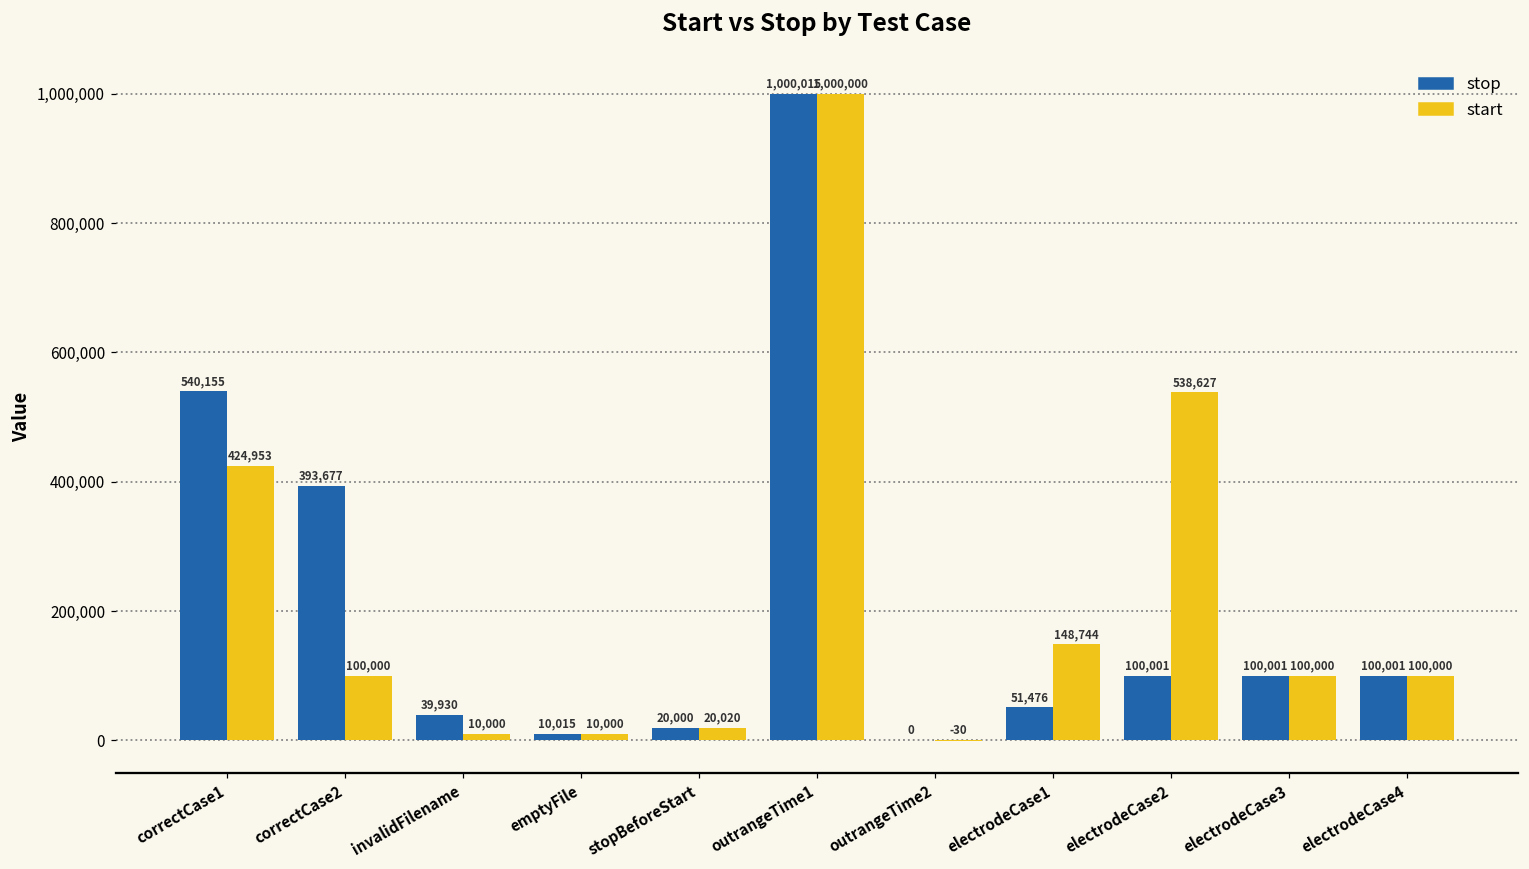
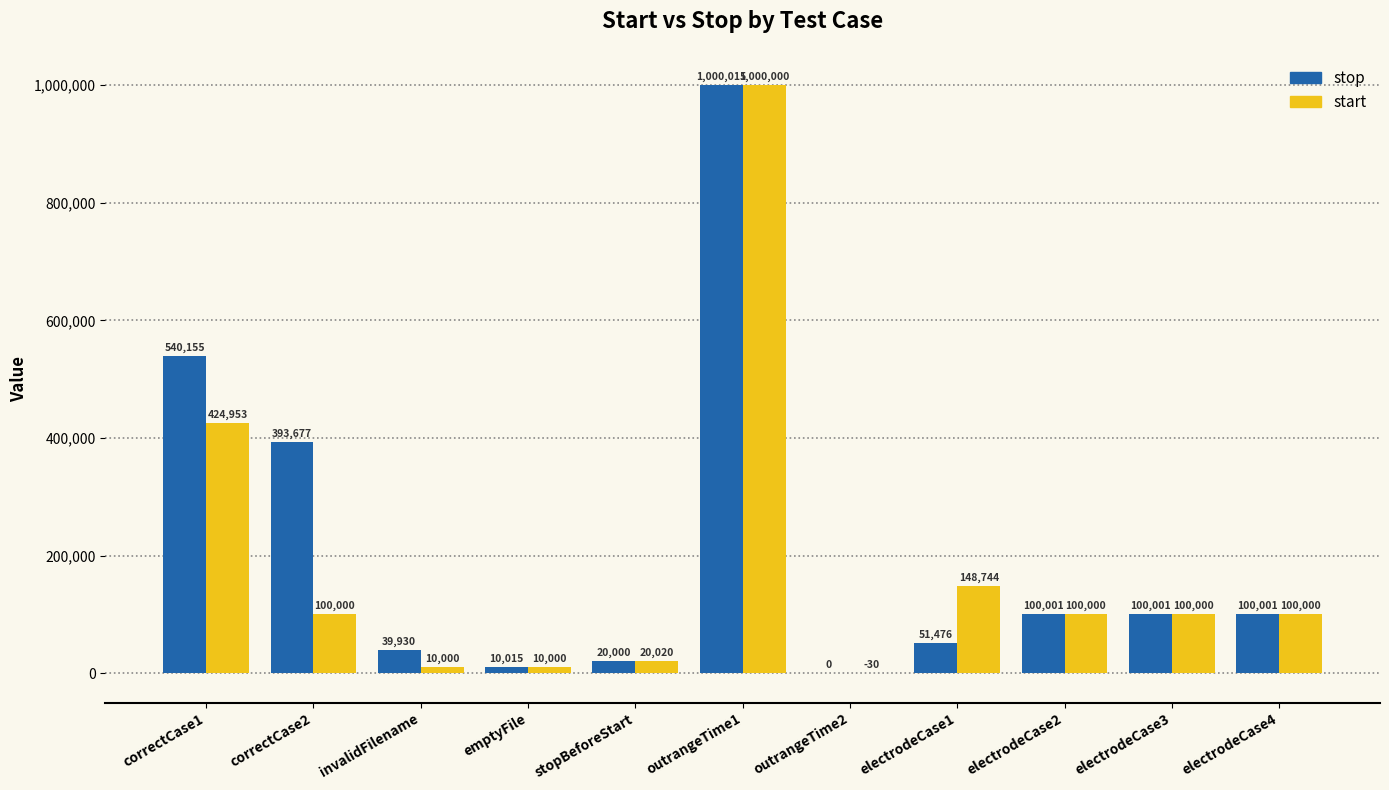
  {
    "stop": {
      "correctCase1": "540,155",
      "correctCase2": "393,677",
      "invalidFilename": "39,930",
      "emptyFile": "10,015",
      "stopBeforeStart": "20,000",
      "outrangeTime1": "1,000,015",
      "outrangeTime2": "0",
      "electrodeCase1": "51,476",
      "electrodeCase2": "100,001",
      "electrodeCase3": "100,001",
      "electrodeCase4": "100,001"
    },
    "start": {
      "correctCase1": "424,953",
      "correctCase2": "100,000",
      "invalidFilename": "10,000",
      "emptyFile": "10,000",
      "stopBeforeStart": "20,020",
      "outrangeTime1": "1,000,000",
      "outrangeTime2": "-30",
      "electrodeCase1": "148,744",
-     "electrodeCase2": "538,627",
+     "electrodeCase2": "100,000",
      "electrodeCase3": "100,000",
      "electrodeCase4": "100,000"
    }
  }
